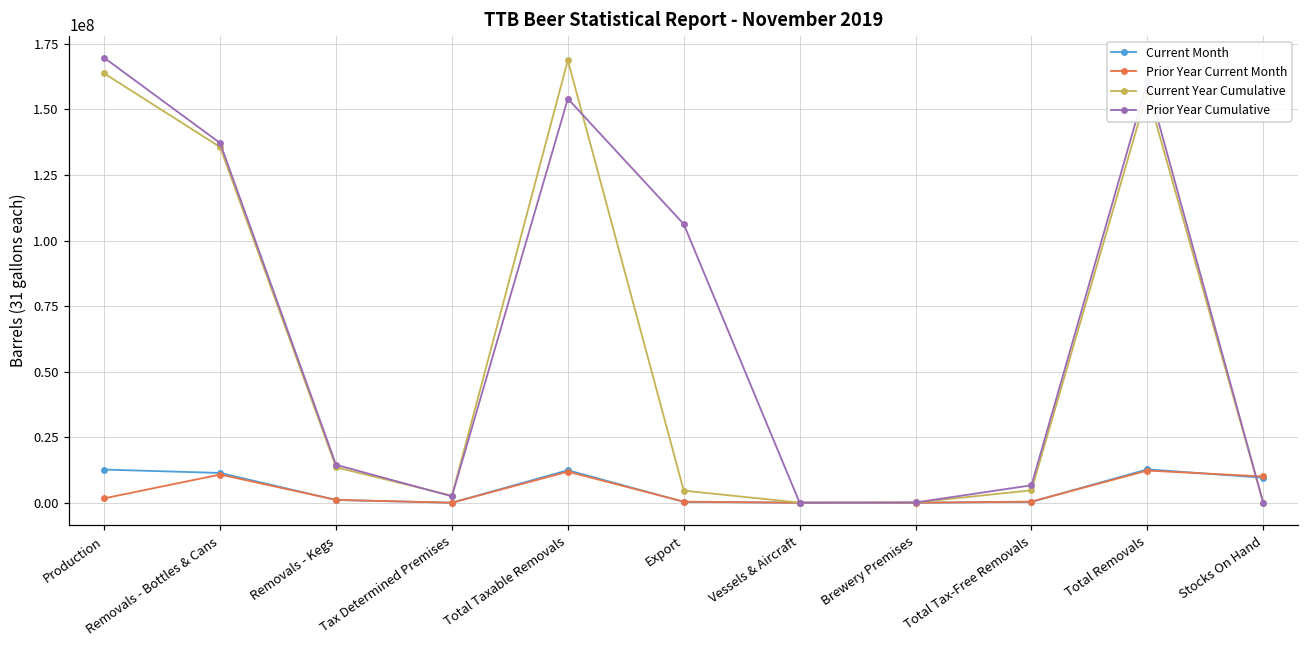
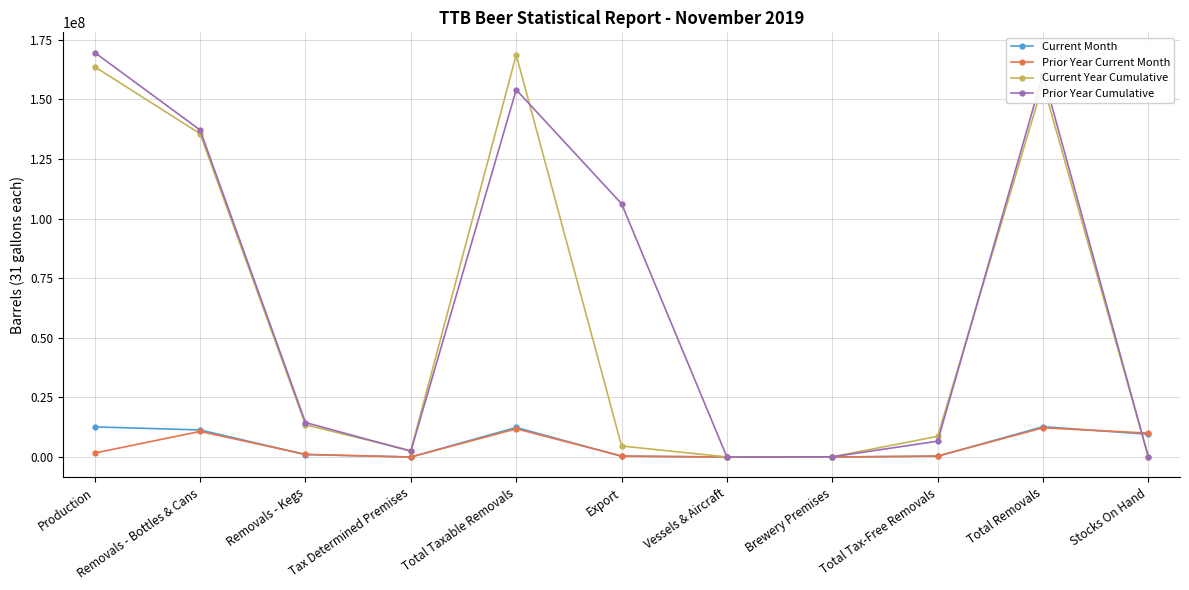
  {
    "Current Month": {
      "Production": 13000000
    },
    "Prior Year Current Month": {
      "Production": 2000000
    },
    "Current Year Cumulative": {
      "Production": 164000000,
      "Removals - Bottles & Cans": 136000000,
      "Total Taxable Removals": 169000000,
      "Export": 5000000,
-     "Total Tax-Free Removals": 5000000
+     "Total Tax-Free Removals": 9000000
    },
    "Prior Year Cumulative": {
      "Production": 170000000,
      "Removals - Bottles & Cans": 137000000,
      "Total Taxable Removals": 154000000,
      "Export": 106000000,
      "Total Tax-Free Removals": 7000000
    }
  }
